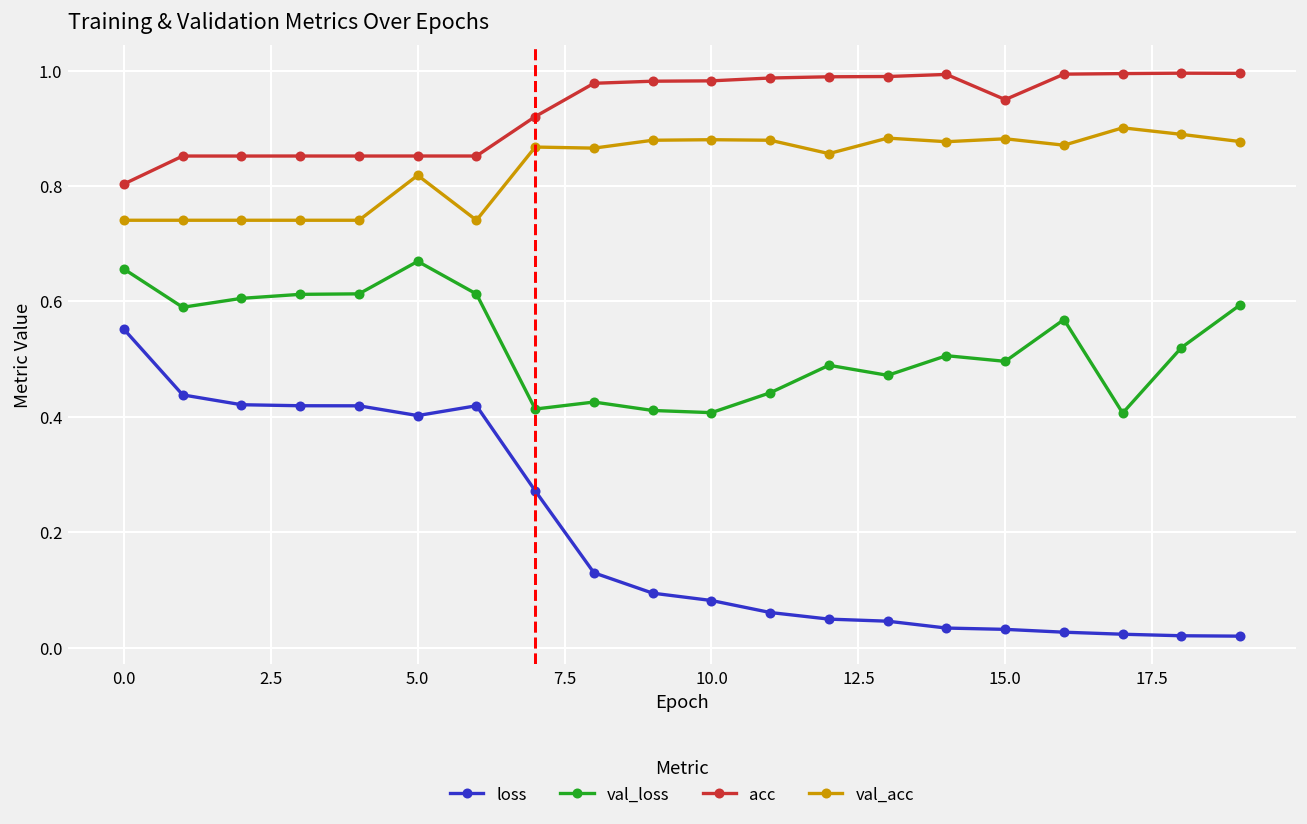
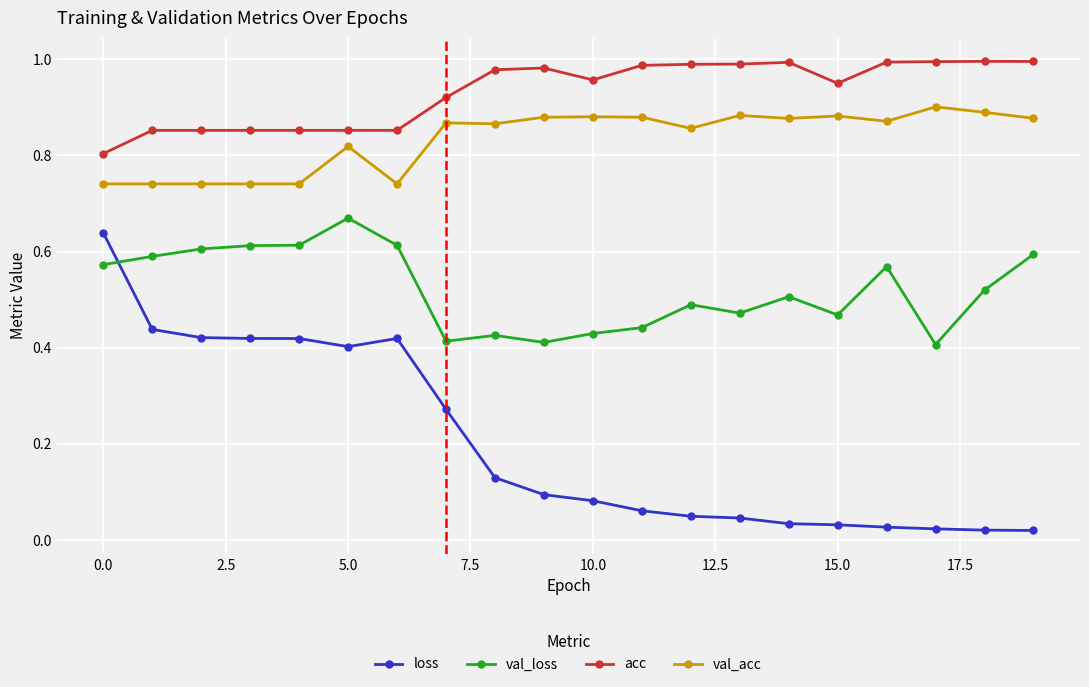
  {
    "loss": {
-     "0.0": 0.55,
+     "0.0": 0.64,
      "5.0": 0.40,
      "10.0": 0.08,
      "15.0": 0.03
    },
    "val_loss": {
-     "0.0": 0.66,
+     "0.0": 0.57,
      "5.0": 0.67,
-     "10.0": 0.41,
-     "15.0": 0.50
+     "10.0": 0.43,
+     "15.0": 0.47
    },
    "acc": {
      "0.0": 0.80,
      "5.0": 0.85,
-     "10.0": 0.98,
+     "10.0": 0.96,
      "15.0": 0.95
    },
    "val_acc": {
      "0.0": 0.74,
      "5.0": 0.82,
      "10.0": 0.88,
      "15.0": 0.88
    }
  }
